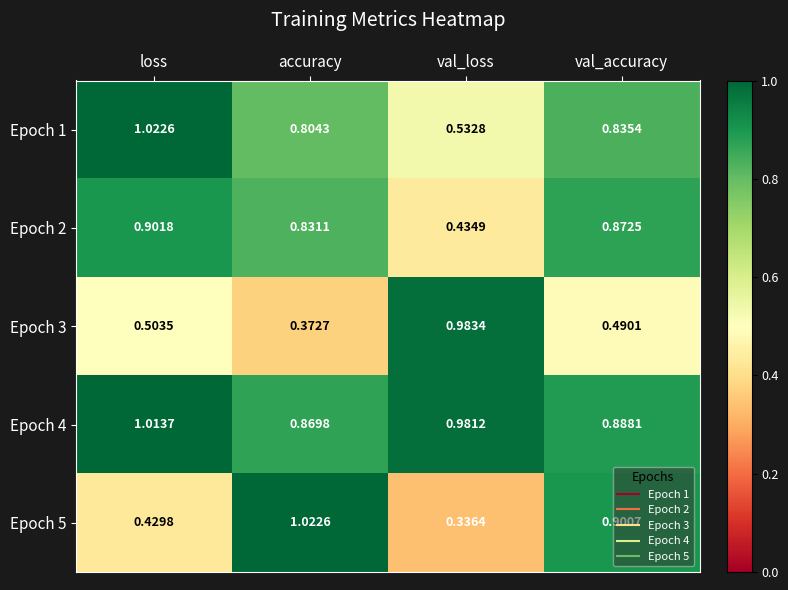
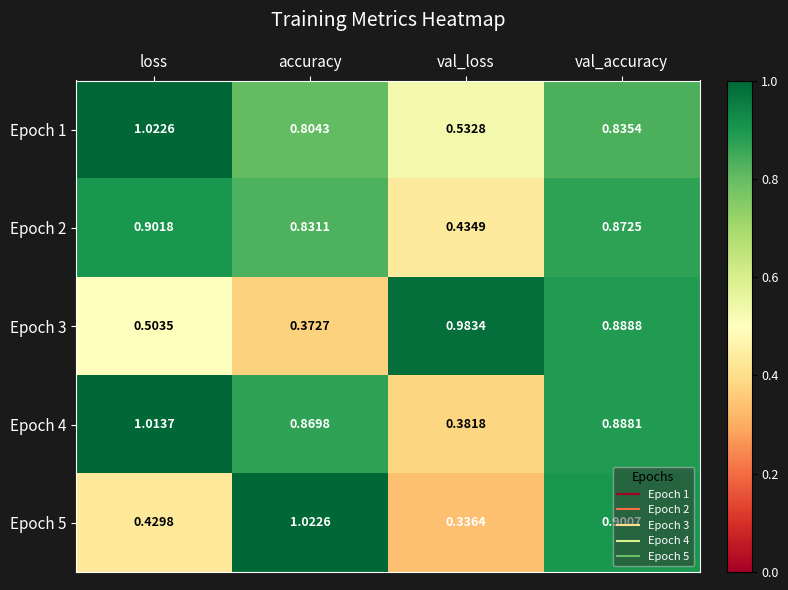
  {
    "Epoch 1": {
      "loss": 1.0226,
      "accuracy": 0.8043,
      "val_loss": 0.5328,
      "val_accuracy": 0.8354
    },
    "Epoch 2": {
      "loss": 0.9018,
      "accuracy": 0.8311,
      "val_loss": 0.4349,
      "val_accuracy": 0.8725
    },
    "Epoch 3": {
      "loss": 0.5035,
      "accuracy": 0.3727,
      "val_loss": 0.9834,
-     "val_accuracy": 0.4901
+     "val_accuracy": 0.8888
    },
    "Epoch 4": {
      "loss": 1.0137,
      "accuracy": 0.8698,
-     "val_loss": 0.9812,
+     "val_loss": 0.3818,
      "val_accuracy": 0.8881
    },
    "Epoch 5": {
      "loss": 0.4298,
      "accuracy": 1.0226,
      "val_loss": 0.3364
    }
  }
